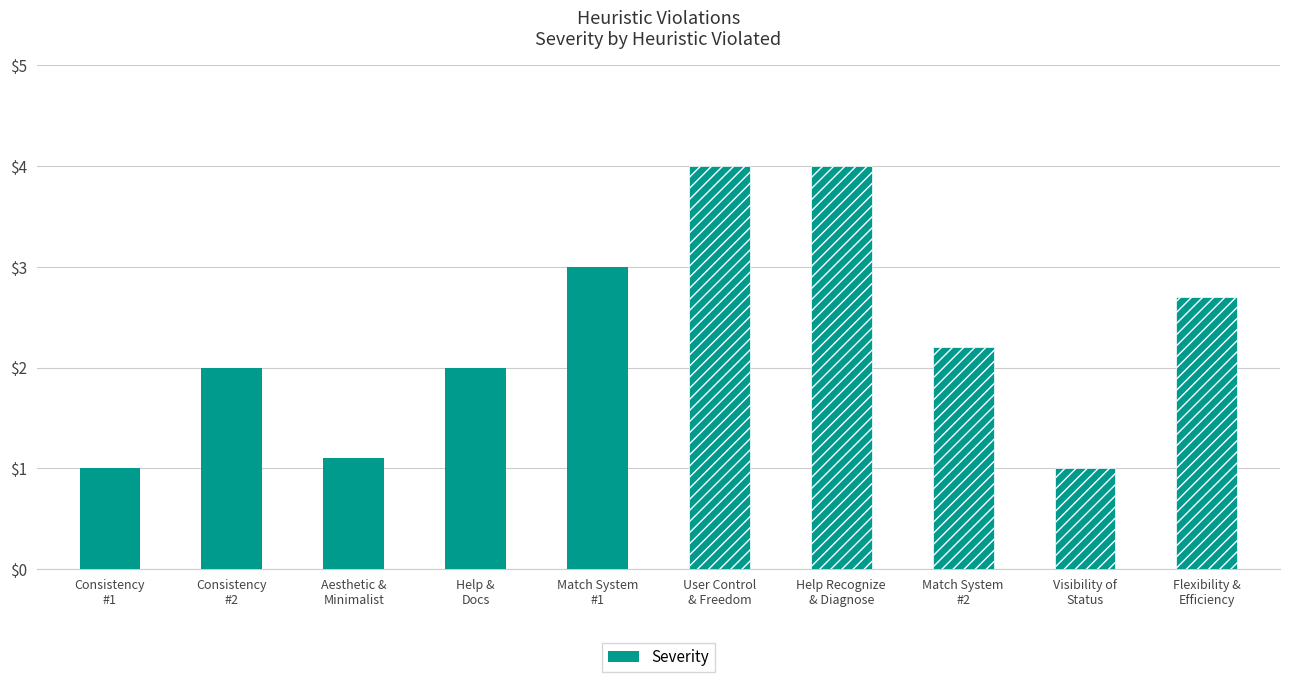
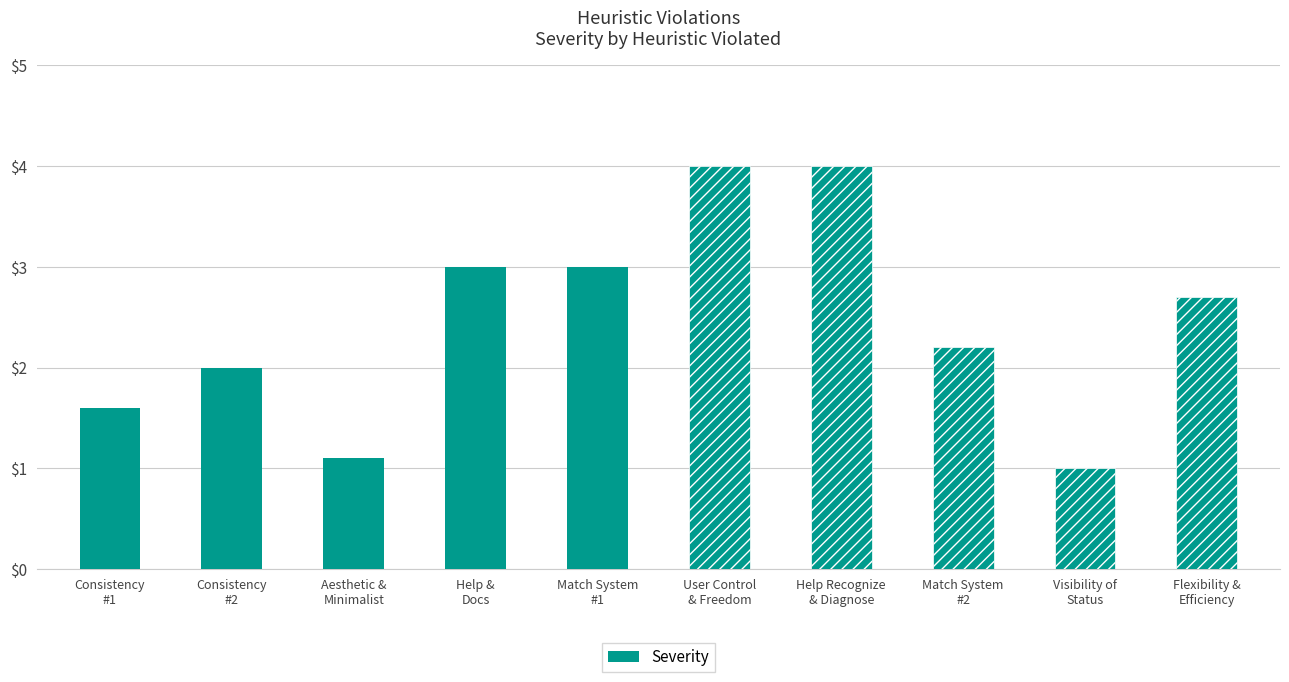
  {
-   "Consistency #1": "$1.0",
+   "Consistency #1": "$1.6",
    "Consistency #2": "$2.0",
    "Aesthetic & Minimalist": "$1.1",
-   "Help & Docs": "$2",
+   "Help & Docs": "$3",
    "Match System #1": "$3.0",
    "User Control & Freedom": "$4.0",
    "Help Recognize & Diagnose": "$4.0",
    "Match System #2": "$2.2",
    "Visibility of Status": "$1.0",
    "Flexibility & Efficiency": "$2.7"
  }
